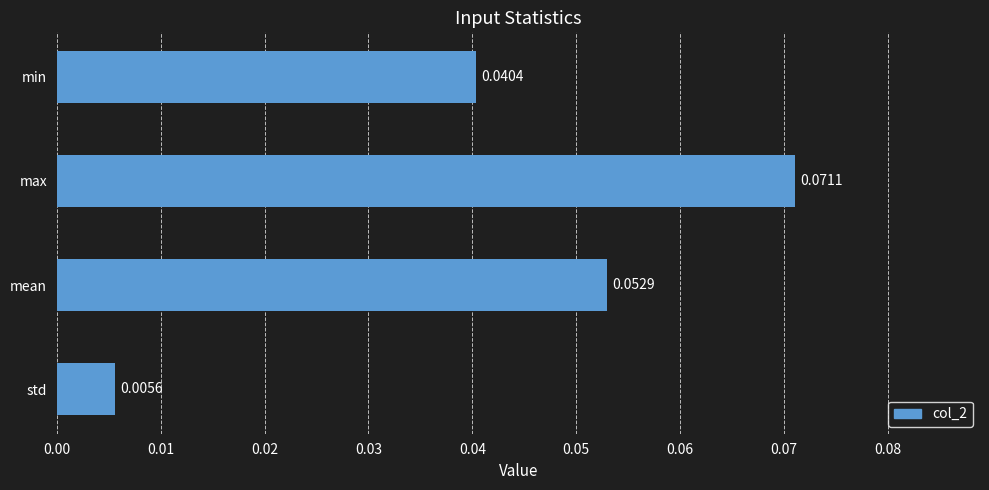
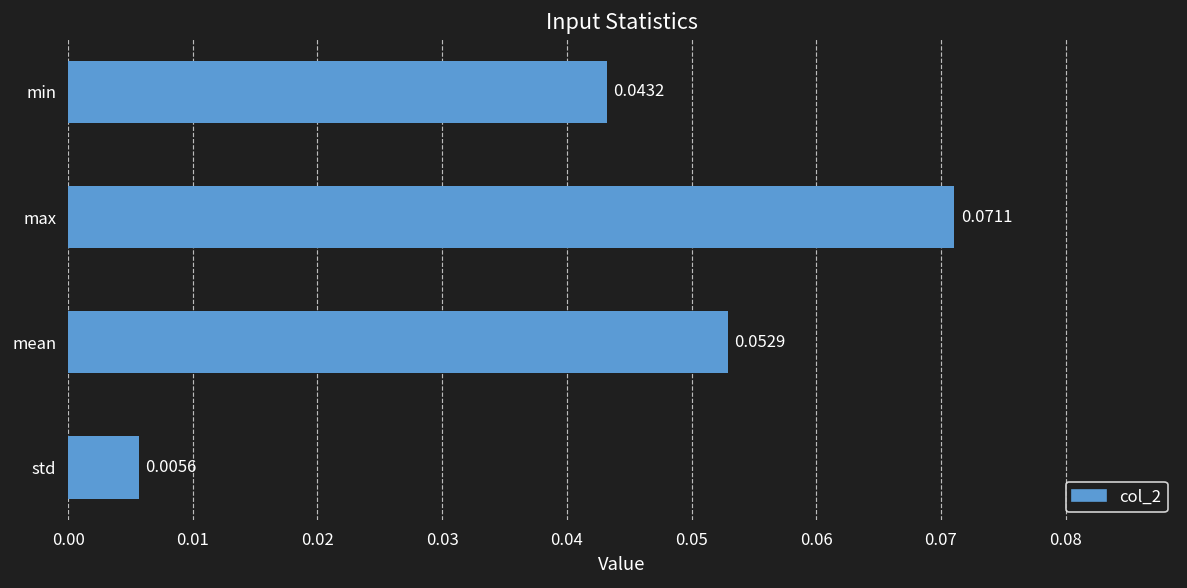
  {
-   "min": 0.0404,
+   "min": 0.0432,
    "max": 0.0711,
    "mean": 0.0529,
    "std": 0.0056
  }
